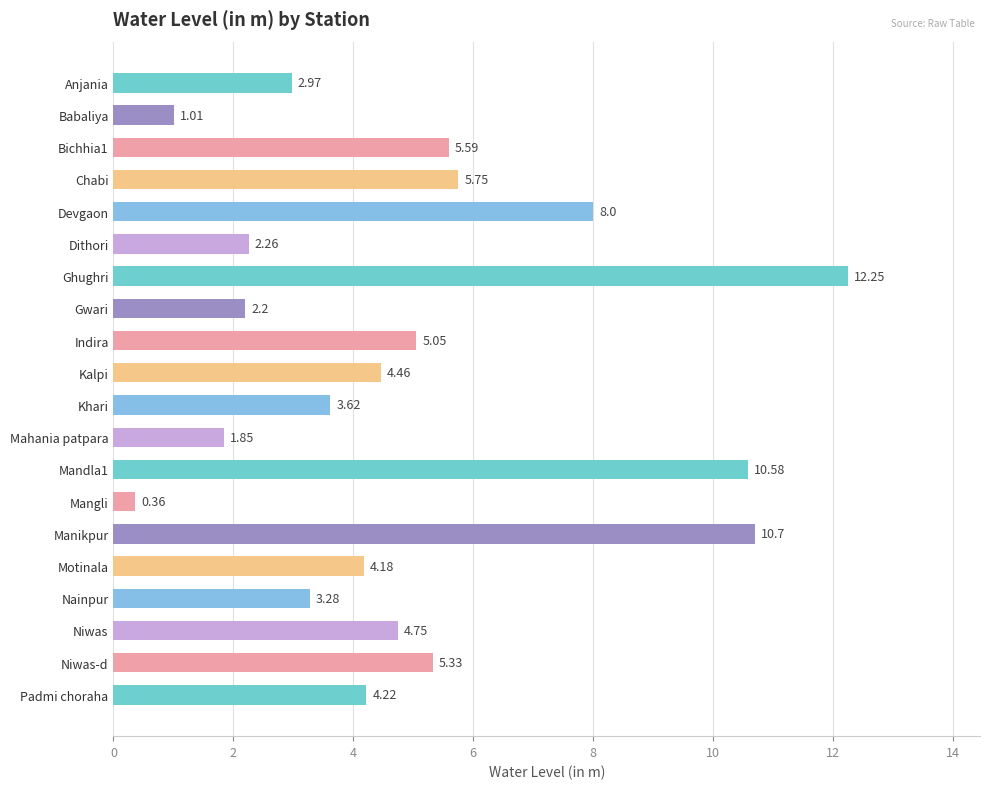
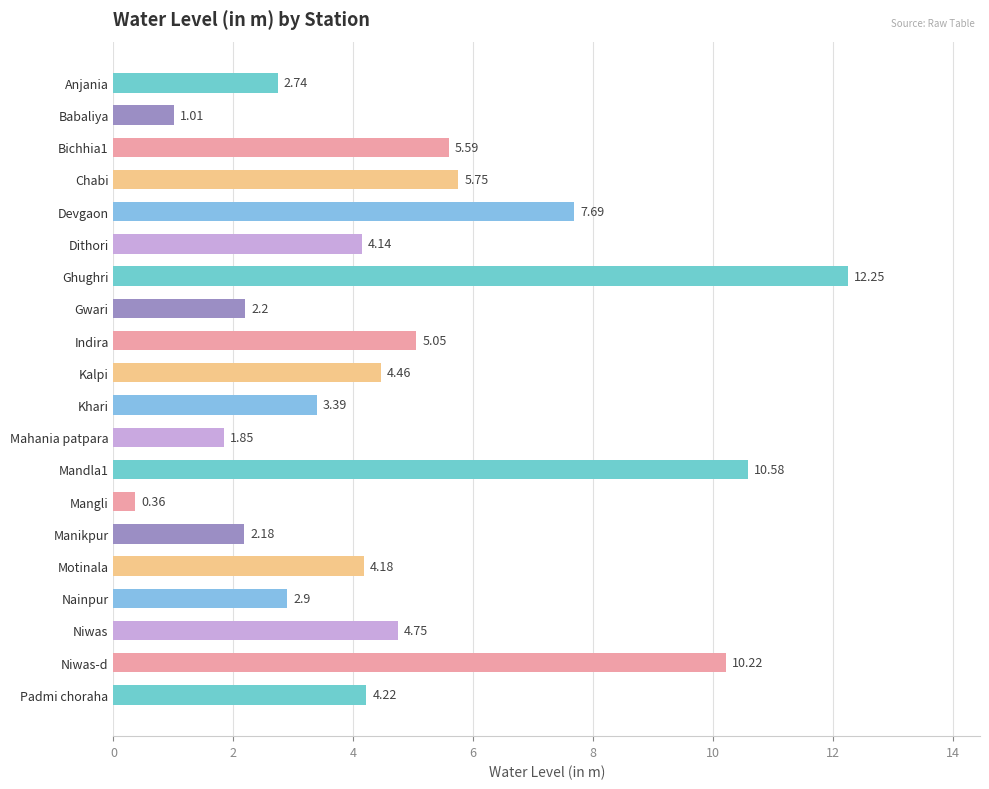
  {
-   "Anjania": 2.97,
+   "Anjania": 2.74,
    "Babaliya": 1.01,
    "Bichhia1": 5.59,
    "Chabi": 5.75,
-   "Devgaon": 8.0,
-   "Dithori": 2.26,
+   "Devgaon": 7.69,
+   "Dithori": 4.14,
    "Ghughri": 12.25,
    "Gwari": 2.2,
    "Indira": 5.05,
    "Kalpi": 4.46,
-   "Khari": 3.62,
+   "Khari": 3.39,
    "Mahania patpara": 1.85,
    "Mandla1": 10.58,
    "Mangli": 0.36,
-   "Manikpur": 10.7,
+   "Manikpur": 2.18,
    "Motinala": 4.18,
-   "Nainpur": 3.28,
+   "Nainpur": 2.9,
    "Niwas": 4.75,
-   "Niwas-d": 5.33,
+   "Niwas-d": 10.22,
    "Padmi choraha": 4.22
  }
